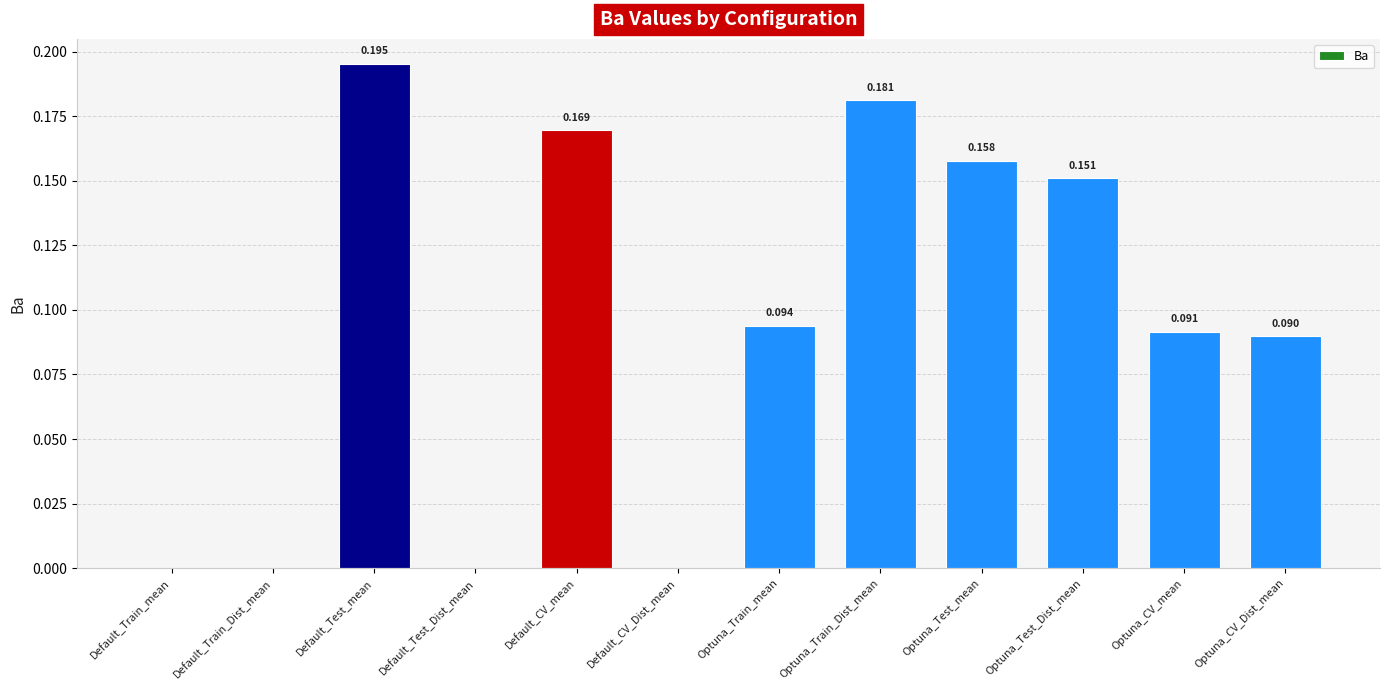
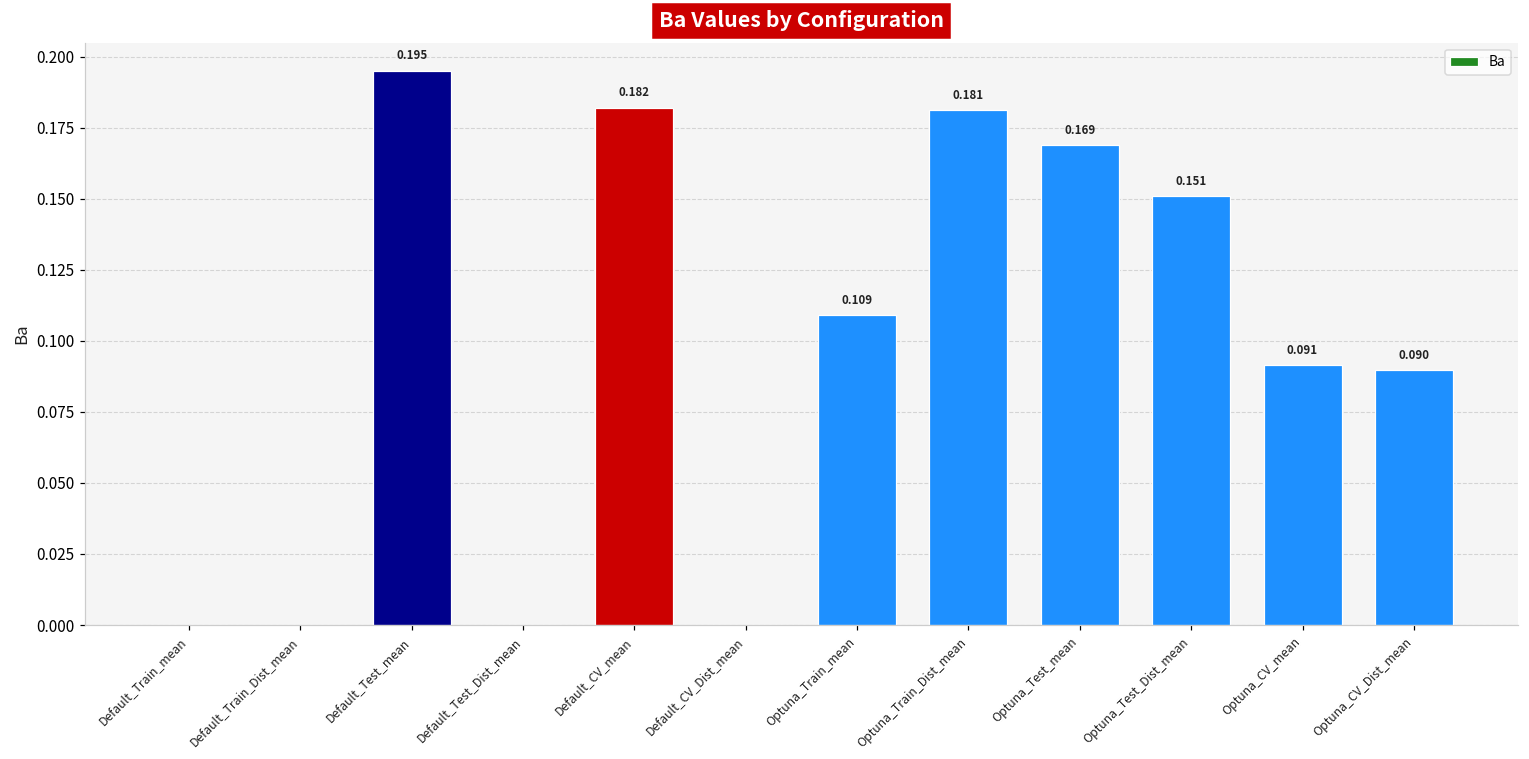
  {
    "Default_Test_mean": 0.195,
-   "Default_CV_mean": 0.169,
-   "Optuna_Train_mean": 0.094,
+   "Default_CV_mean": 0.182,
+   "Optuna_Train_mean": 0.109,
    "Optuna_Train_Dist_mean": 0.181,
-   "Optuna_Test_mean": 0.158,
+   "Optuna_Test_mean": 0.169,
    "Optuna_Test_Dist_mean": 0.151,
    "Optuna_CV_mean": 0.091,
    "Optuna_CV_Dist_mean": 0.090
  }
